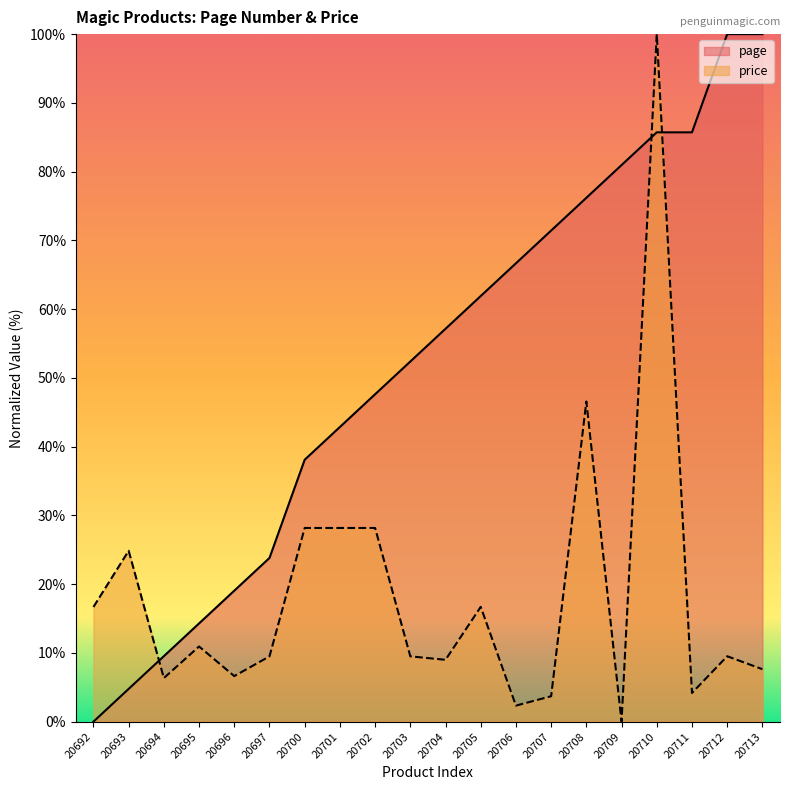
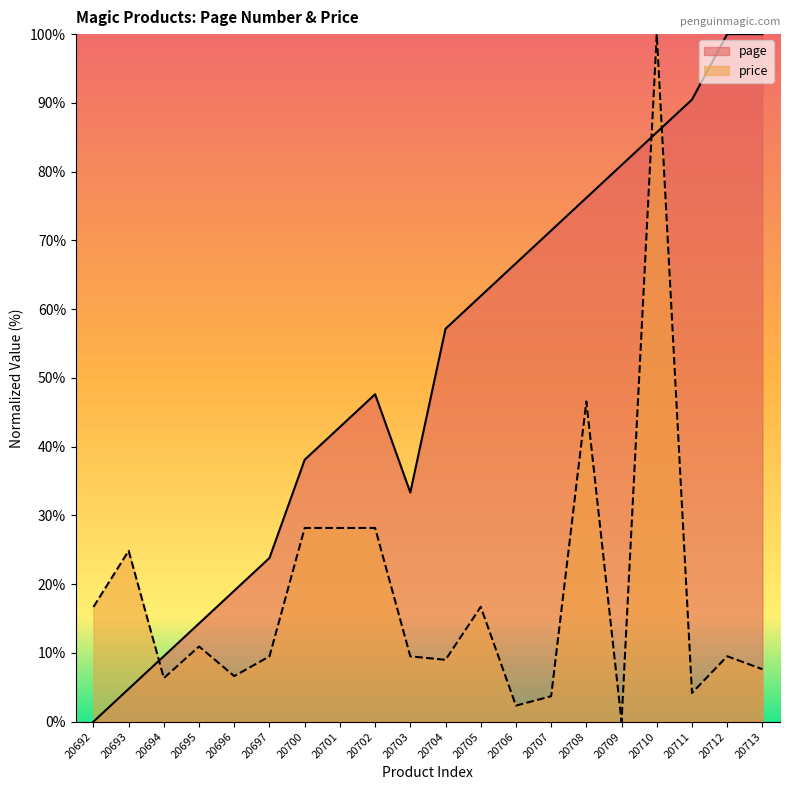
  {
    "page": {
      "20692": "0%",
      "20693": "5%",
      "20694": "10%",
      "20695": "14%",
      "20696": "19%",
      "20697": "24%",
      "20700": "38%",
      "20701": "43%",
      "20702": "48%",
-     "20703": "52%",
+     "20703": "33%",
      "20704": "57%",
      "20705": "62%",
      "20706": "67%",
      "20707": "71%",
      "20708": "76%",
      "20709": "81%",
      "20710": "86%",
-     "20711": "86%",
+     "20711": "90%",
      "20712": "100%",
      "20713": "100%"
    },
    "price": {
      "20692": "17%",
      "20693": "25%",
      "20694": "6%",
      "20695": "11%",
      "20696": "7%",
      "20697": "9%",
      "20700": "28%",
      "20701": "28%",
      "20702": "28%",
      "20703": "9%",
      "20704": "9%",
      "20705": "17%",
      "20706": "2%",
      "20707": "4%",
      "20708": "47%",
      "20709": "0%",
      "20710": "100%",
      "20711": "4%",
      "20712": "10%",
      "20713": "8%"
    }
  }
